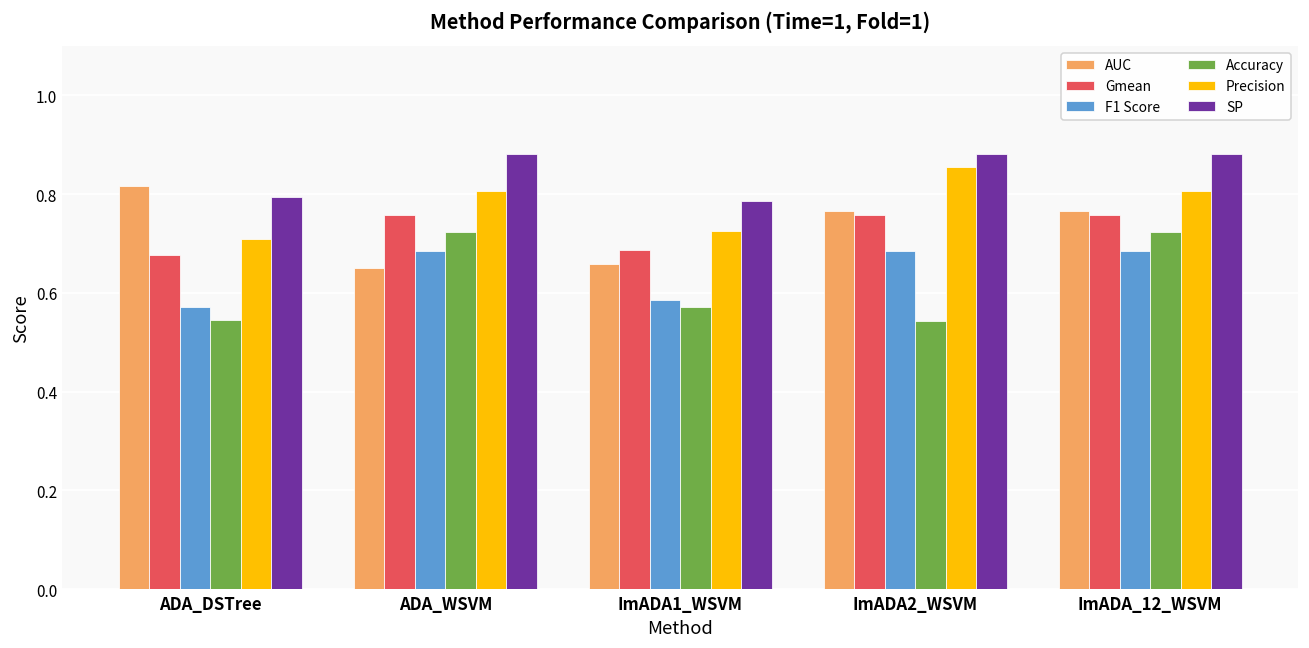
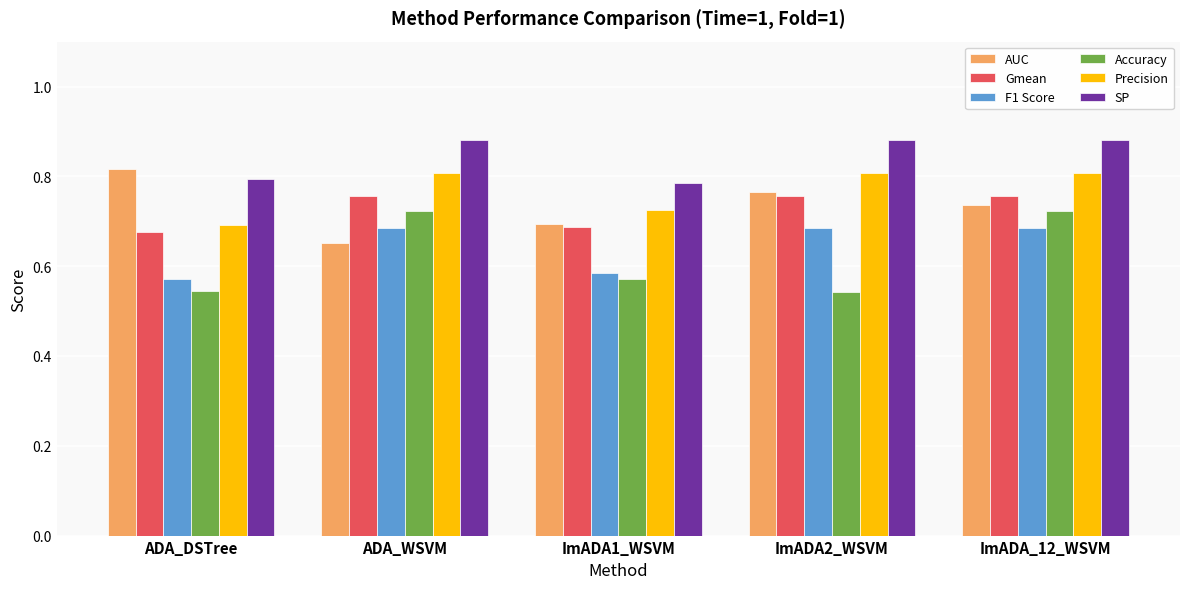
  {
    "AUC": {
      "ADA_DSTree": 0.82,
      "ADA_WSVM": 0.65,
-     "ImADA1_WSVM": 0.66,
+     "ImADA1_WSVM": 0.69,
      "ImADA2_WSVM": 0.77,
-     "ImADA_12_WSVM": 0.77
+     "ImADA_12_WSVM": 0.74
    },
    "Gmean": {
      "ADA_DSTree": 0.68,
      "ADA_WSVM": 0.76,
      "ImADA1_WSVM": 0.69,
      "ImADA2_WSVM": 0.76,
      "ImADA_12_WSVM": 0.76
    },
    "F1 Score": {
      "ADA_DSTree": 0.57,
      "ADA_WSVM": 0.68,
      "ImADA1_WSVM": 0.59,
      "ImADA2_WSVM": 0.68,
      "ImADA_12_WSVM": 0.68
    },
    "Accuracy": {
      "ADA_DSTree": 0.55,
      "ADA_WSVM": 0.72,
      "ImADA1_WSVM": 0.57,
      "ImADA2_WSVM": 0.54,
      "ImADA_12_WSVM": 0.72
    },
    "Precision": {
-     "ADA_DSTree": 0.71,
+     "ADA_DSTree": 0.69,
      "ADA_WSVM": 0.81,
      "ImADA1_WSVM": 0.73,
-     "ImADA2_WSVM": 0.85,
+     "ImADA2_WSVM": 0.81,
      "ImADA_12_WSVM": 0.81
    },
    "SP": {
      "ADA_DSTree": 0.79,
      "ADA_WSVM": 0.88,
      "ImADA1_WSVM": 0.79,
      "ImADA2_WSVM": 0.88,
      "ImADA_12_WSVM": 0.88
    }
  }
